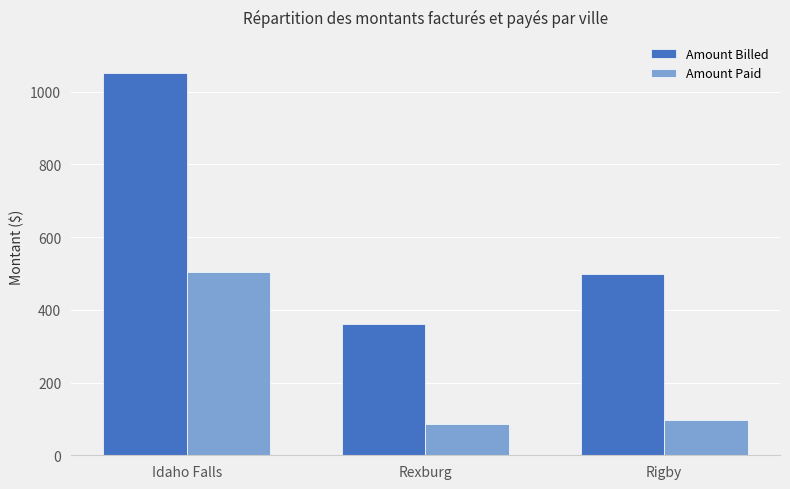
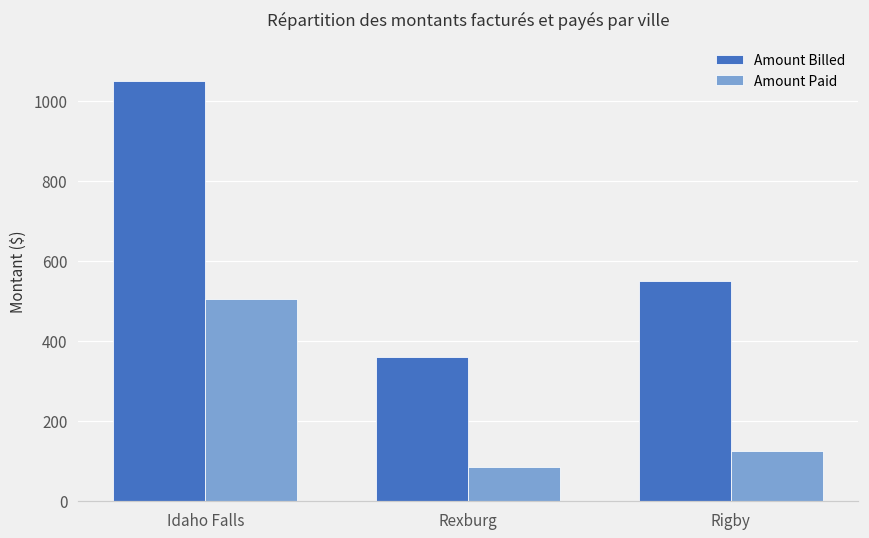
  {
    "Amount Billed": {
      "Idaho Falls": 1050,
      "Rexburg": 360,
-     "Rigby": 500
+     "Rigby": 550
    },
    "Amount Paid": {
      "Idaho Falls": 510,
      "Rexburg": 90,
-     "Rigby": 100
+     "Rigby": 130
    }
  }
